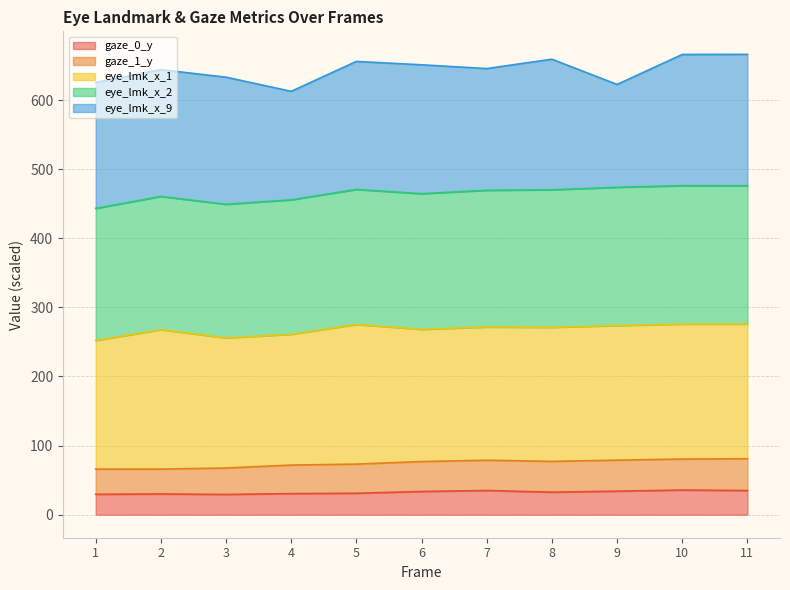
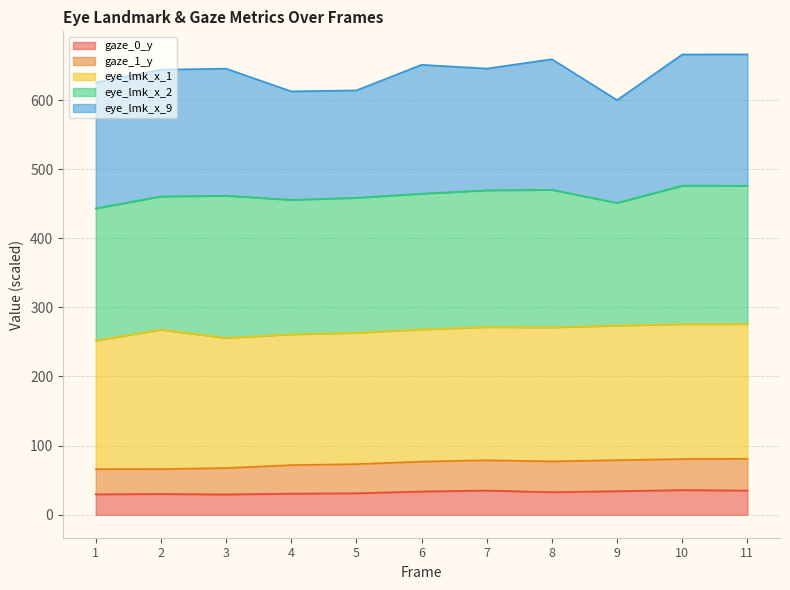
  {
    "eye_lmk_x_1": {
      "1": 190,
      "2": 200,
      "3": 190,
      "4": 190,
-     "5": 200,
+     "5": 190,
      "6": 190,
      "7": 190,
      "8": 190,
      "9": 190,
      "10": 200,
      "11": 190
    },
    "eye_lmk_x_2": {
      "1": 190,
      "2": 190,
-     "3": 190,
+     "3": 210,
      "4": 190,
      "5": 200,
      "6": 200,
      "7": 200,
      "8": 200,
-     "9": 200,
+     "9": 180,
      "10": 200,
      "11": 200
    },
    "eye_lmk_x_9": {
      "3": 180,
      "4": 160,
-     "5": 190,
+     "5": 160,
      "6": 190,
      "7": 180,
      "8": 190,
      "9": 150,
      "10": 190,
      "11": 190
    }
  }
